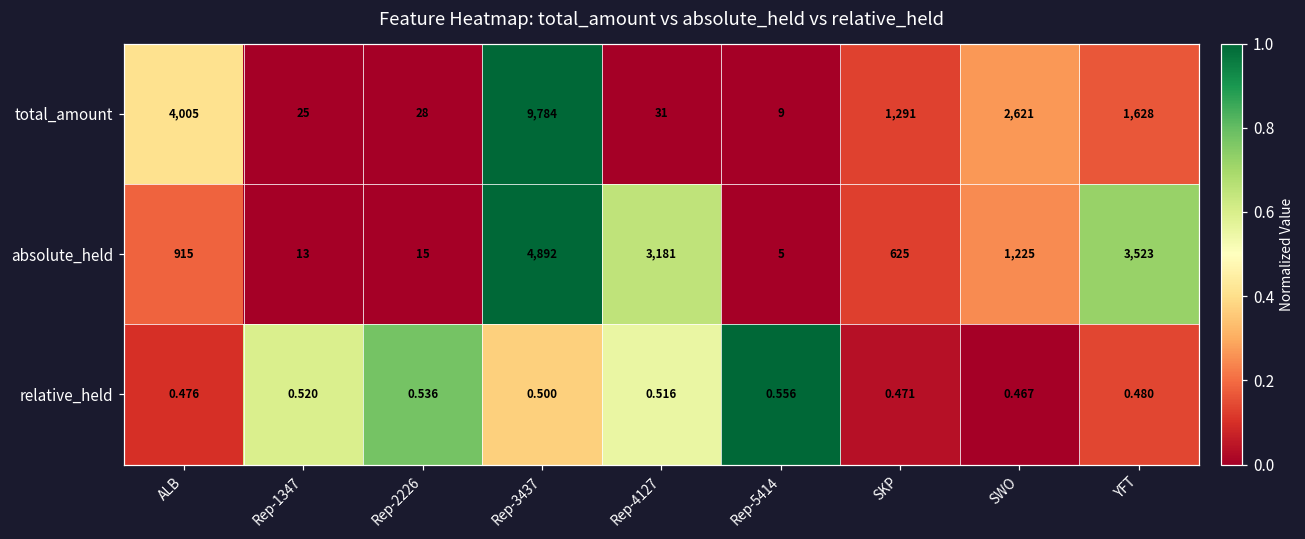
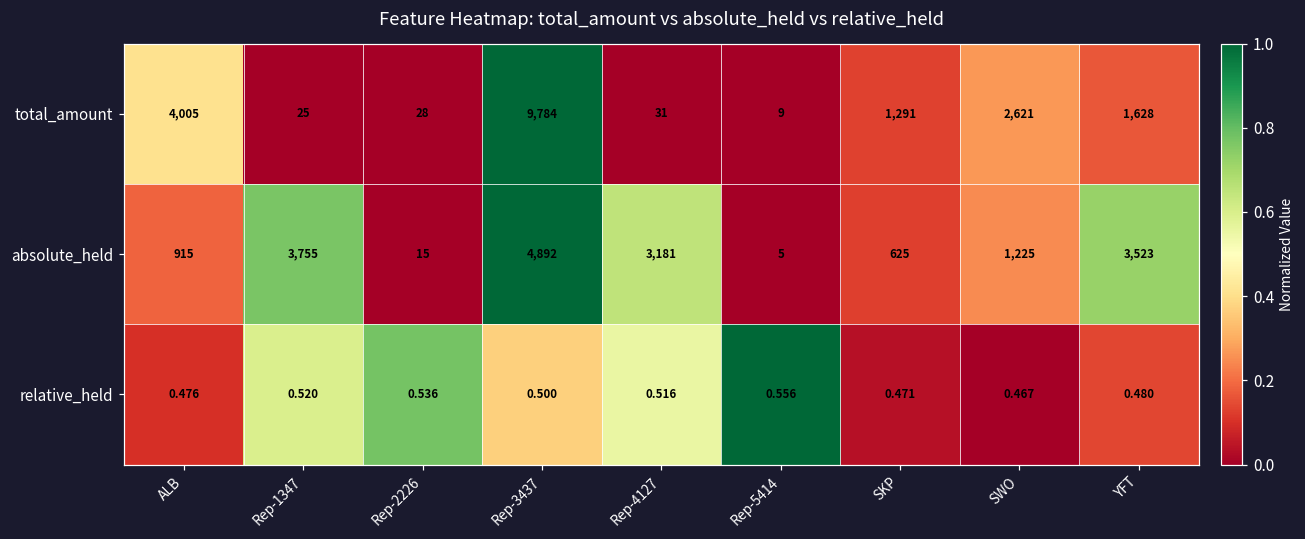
  {
    "total_amount": {
      "ALB": "4,005",
      "Rep-1347": "25",
      "Rep-2226": "28",
      "Rep-3437": "9,784",
      "Rep-4127": "31",
      "Rep-5414": "9",
      "SKP": "1,291",
      "SWO": "2,621",
      "YFT": "1,628"
    },
    "absolute_held": {
      "ALB": "915",
-     "Rep-1347": "13",
+     "Rep-1347": "3,755",
      "Rep-2226": "15",
      "Rep-3437": "4,892",
      "Rep-4127": "3,181",
      "Rep-5414": "5",
      "SKP": "625",
      "SWO": "1,225",
      "YFT": "3,523"
    },
    "relative_held": {
      "ALB": "0.476",
      "Rep-1347": "0.520",
      "Rep-2226": "0.536",
      "Rep-3437": "0.500",
      "Rep-4127": "0.516",
      "Rep-5414": "0.556",
      "SKP": "0.471",
      "SWO": "0.467",
      "YFT": "0.480"
    }
  }
